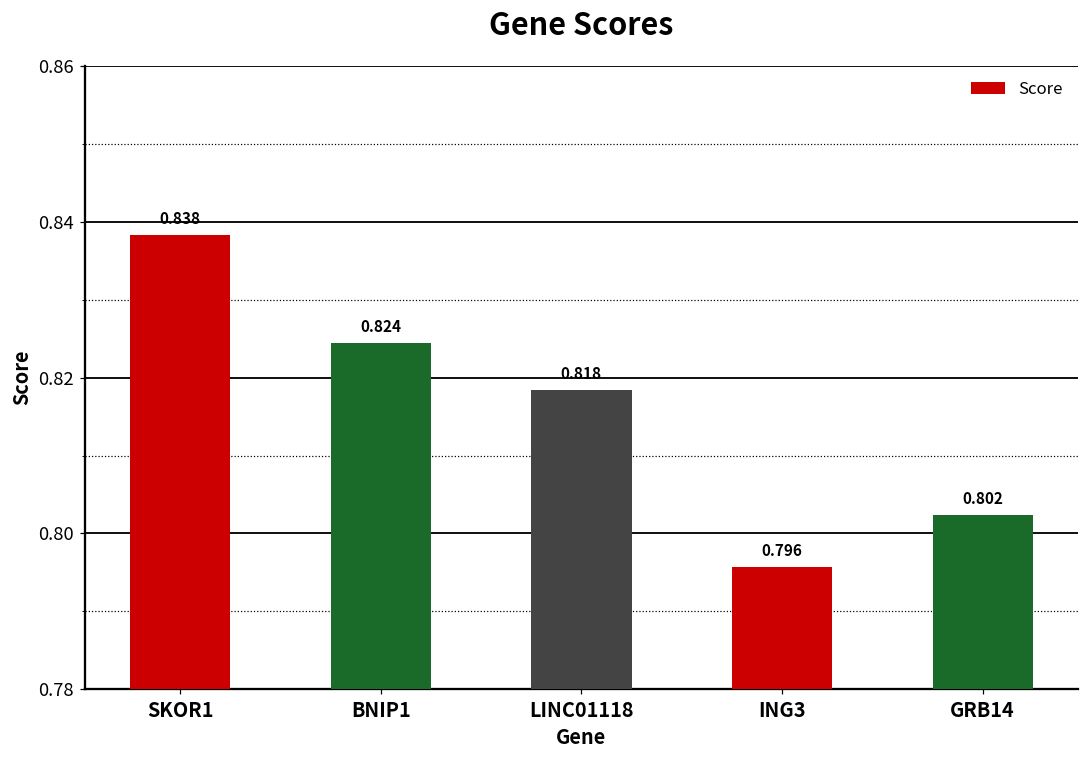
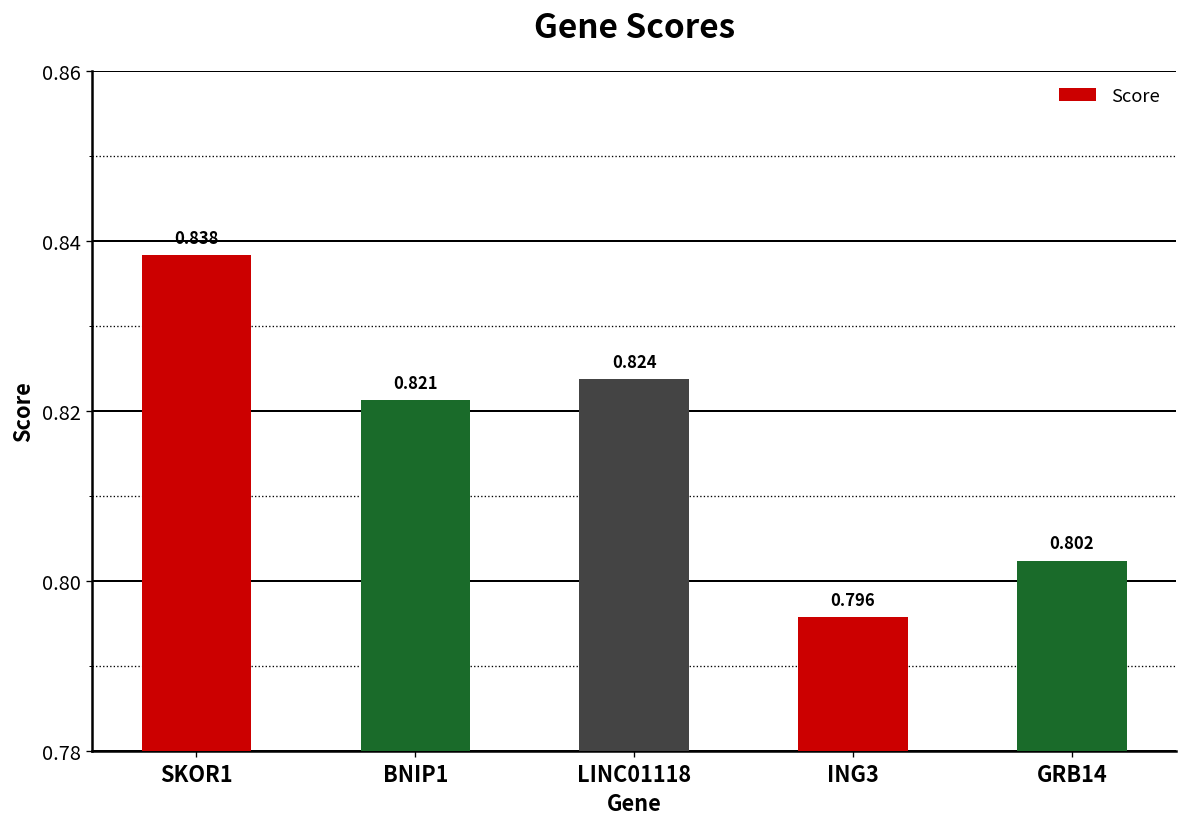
  {
    "SKOR1": 0.838,
-   "BNIP1": 0.824,
-   "LINC01118": 0.818,
+   "BNIP1": 0.821,
+   "LINC01118": 0.824,
    "ING3": 0.796,
    "GRB14": 0.802
  }
